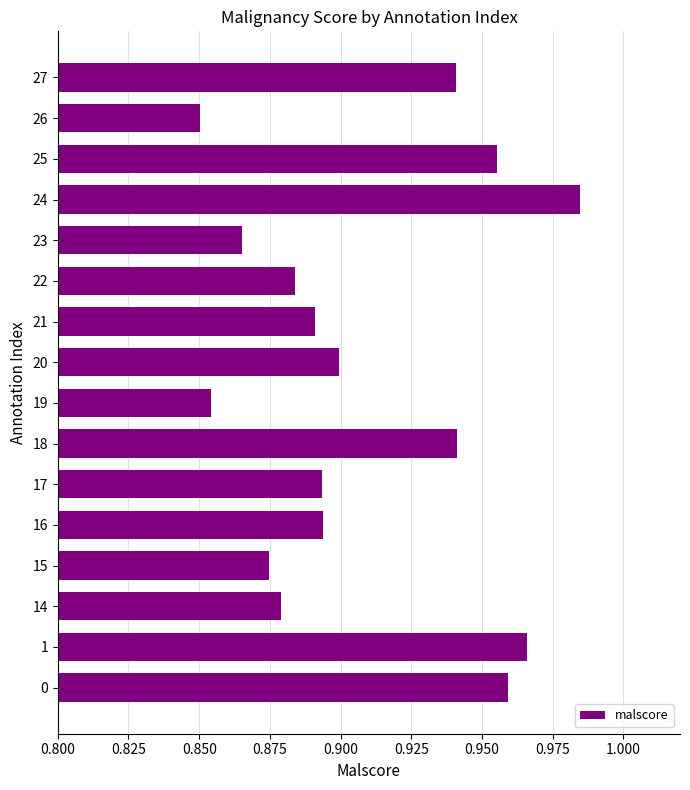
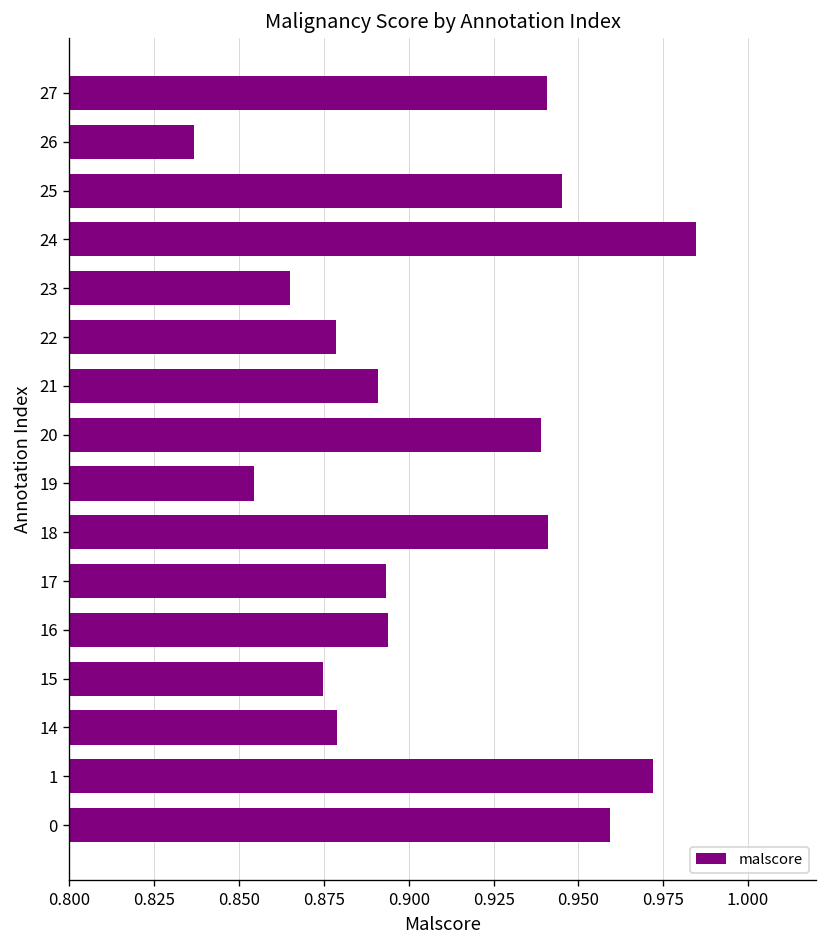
  {
    "27": 0.941,
-   "26": 0.850,
-   "25": 0.955,
+   "26": 0.837,
+   "25": 0.945,
    "24": 0.985,
    "23": 0.865,
-   "22": 0.884,
+   "22": 0.878,
    "21": 0.891,
-   "20": 0.899,
+   "20": 0.939,
    "19": 0.854,
    "18": 0.941,
    "17": 0.893,
    "16": 0.894,
    "15": 0.875,
    "14": 0.879,
-   "1": 0.966,
+   "1": 0.972,
    "0": 0.959
  }
